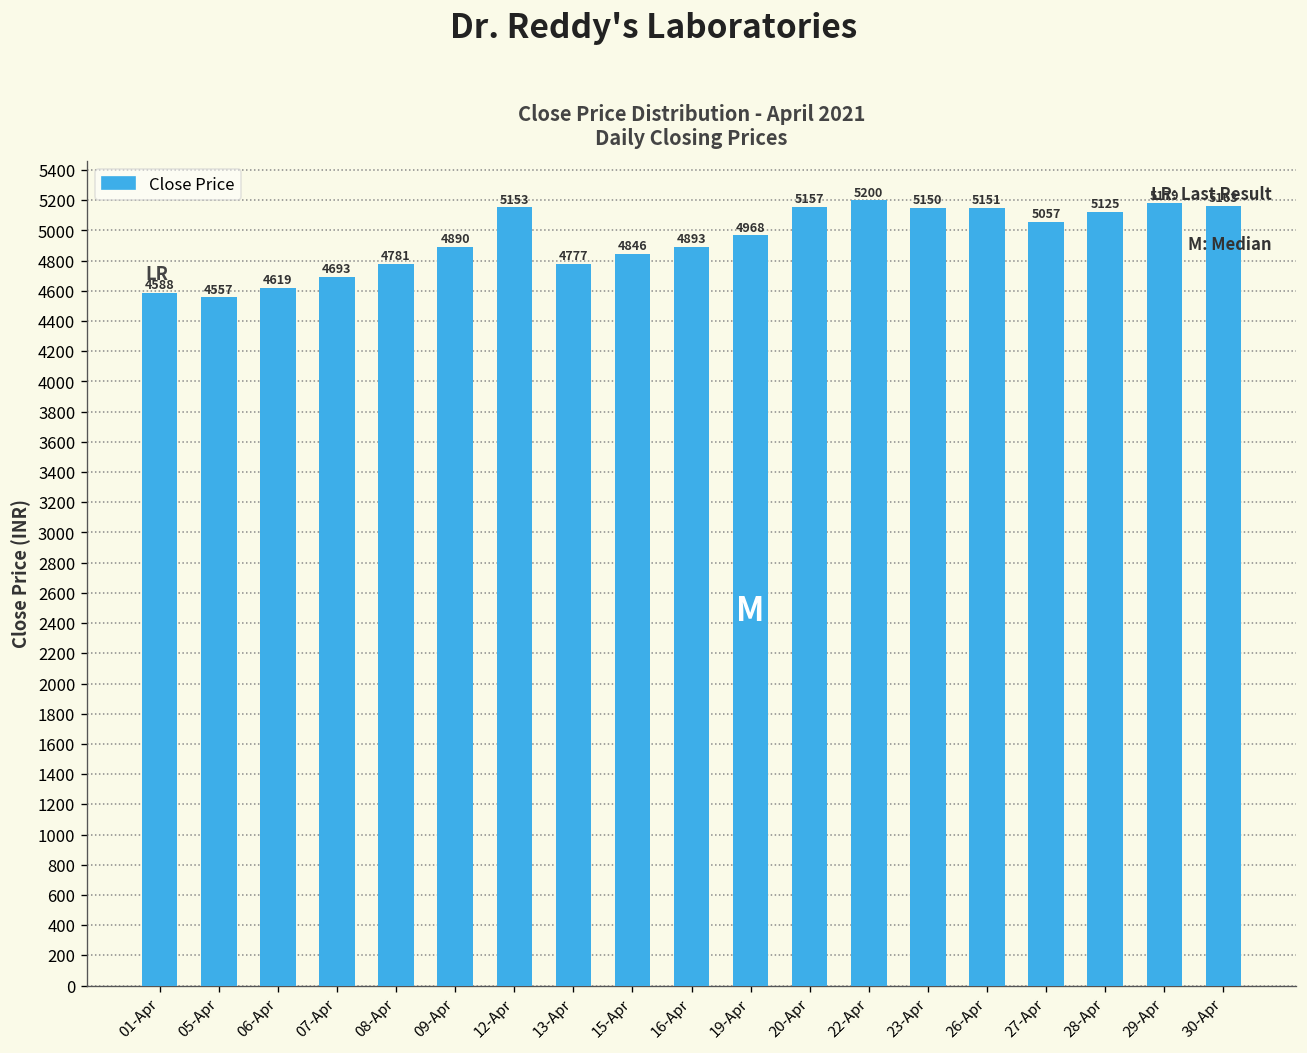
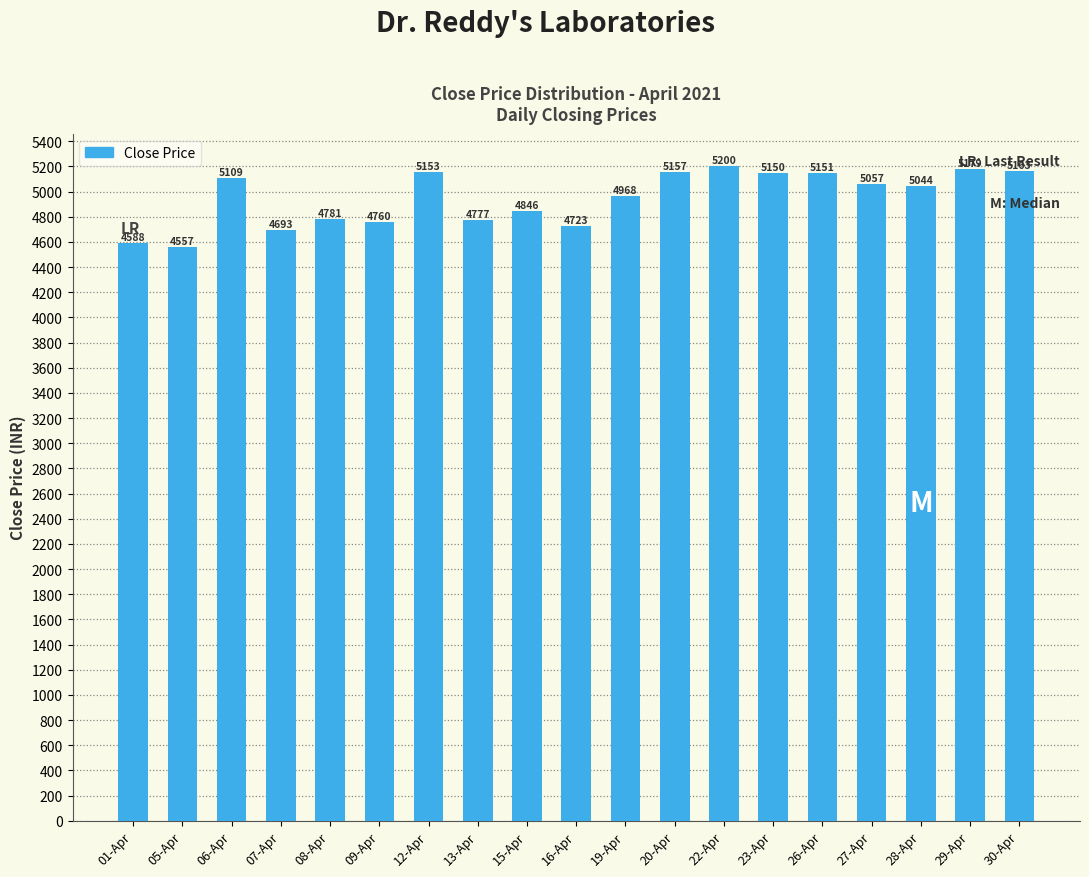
  {
    "05-Apr": 4557,
-   "06-Apr": 4619,
+   "06-Apr": 5109,
    "07-Apr": 4693,
    "08-Apr": 4781,
-   "09-Apr": 4890,
+   "09-Apr": 4760,
    "12-Apr": 5153,
    "13-Apr": 4777,
    "15-Apr": 4846,
-   "16-Apr": 4893,
+   "16-Apr": 4723,
    "19-Apr": 4968,
    "20-Apr": 5157,
    "22-Apr": 5200,
    "23-Apr": 5150,
    "26-Apr": 5151,
    "27-Apr": 5057,
-   "28-Apr": 5125
+   "28-Apr": 5044
  }
